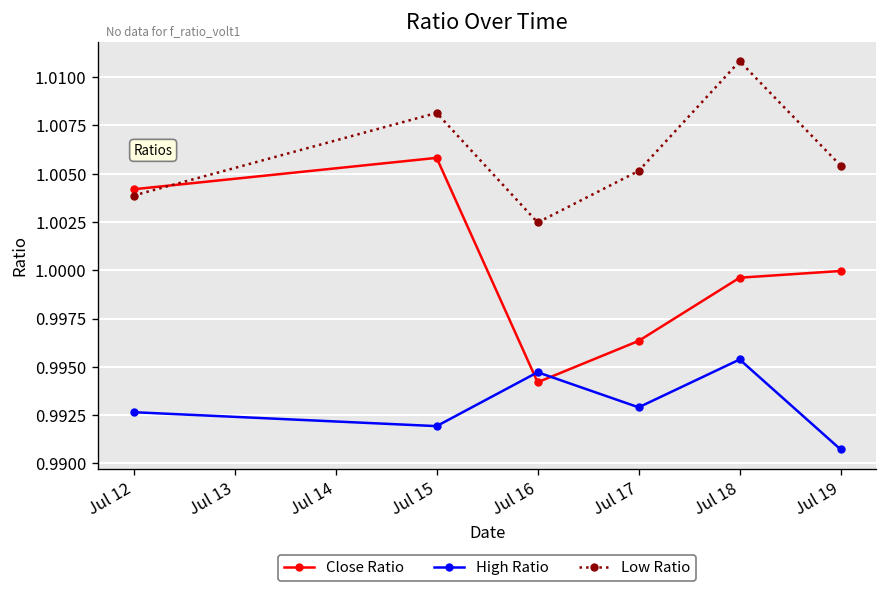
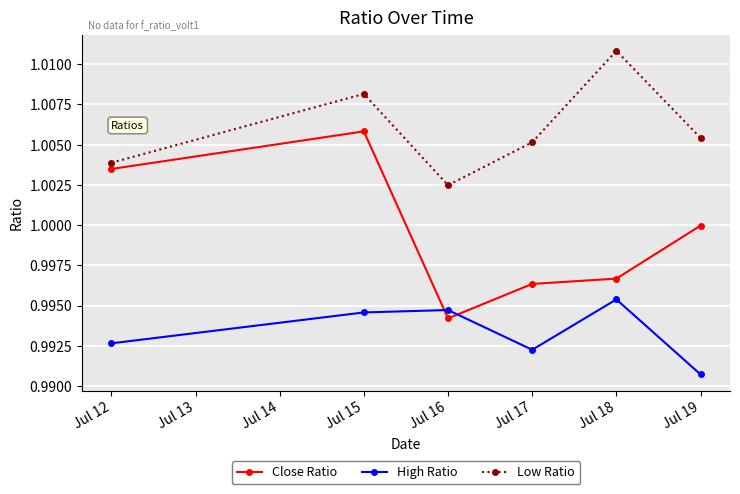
  {
    "Close Ratio": {
-     "Jul 12": 1.0042,
+     "Jul 12": 1.0035,
      "Jul 15": 1.0058,
      "Jul 16": 0.9942,
      "Jul 17": 0.9963,
-     "Jul 18": 0.9996,
+     "Jul 18": 0.9967,
      "Jul 19": 1.0000
    },
    "High Ratio": {
      "Jul 12": 0.9926,
-     "Jul 15": 0.9919,
+     "Jul 15": 0.9946,
      "Jul 16": 0.9947,
-     "Jul 17": 0.9929,
+     "Jul 17": 0.9922,
      "Jul 18": 0.9954,
      "Jul 19": 0.9907
    },
    "Low Ratio": {
      "Jul 12": 1.0039,
      "Jul 15": 1.0081,
      "Jul 16": 1.0025,
      "Jul 17": 1.0051,
      "Jul 18": 1.0108,
      "Jul 19": 1.0054
    }
  }
